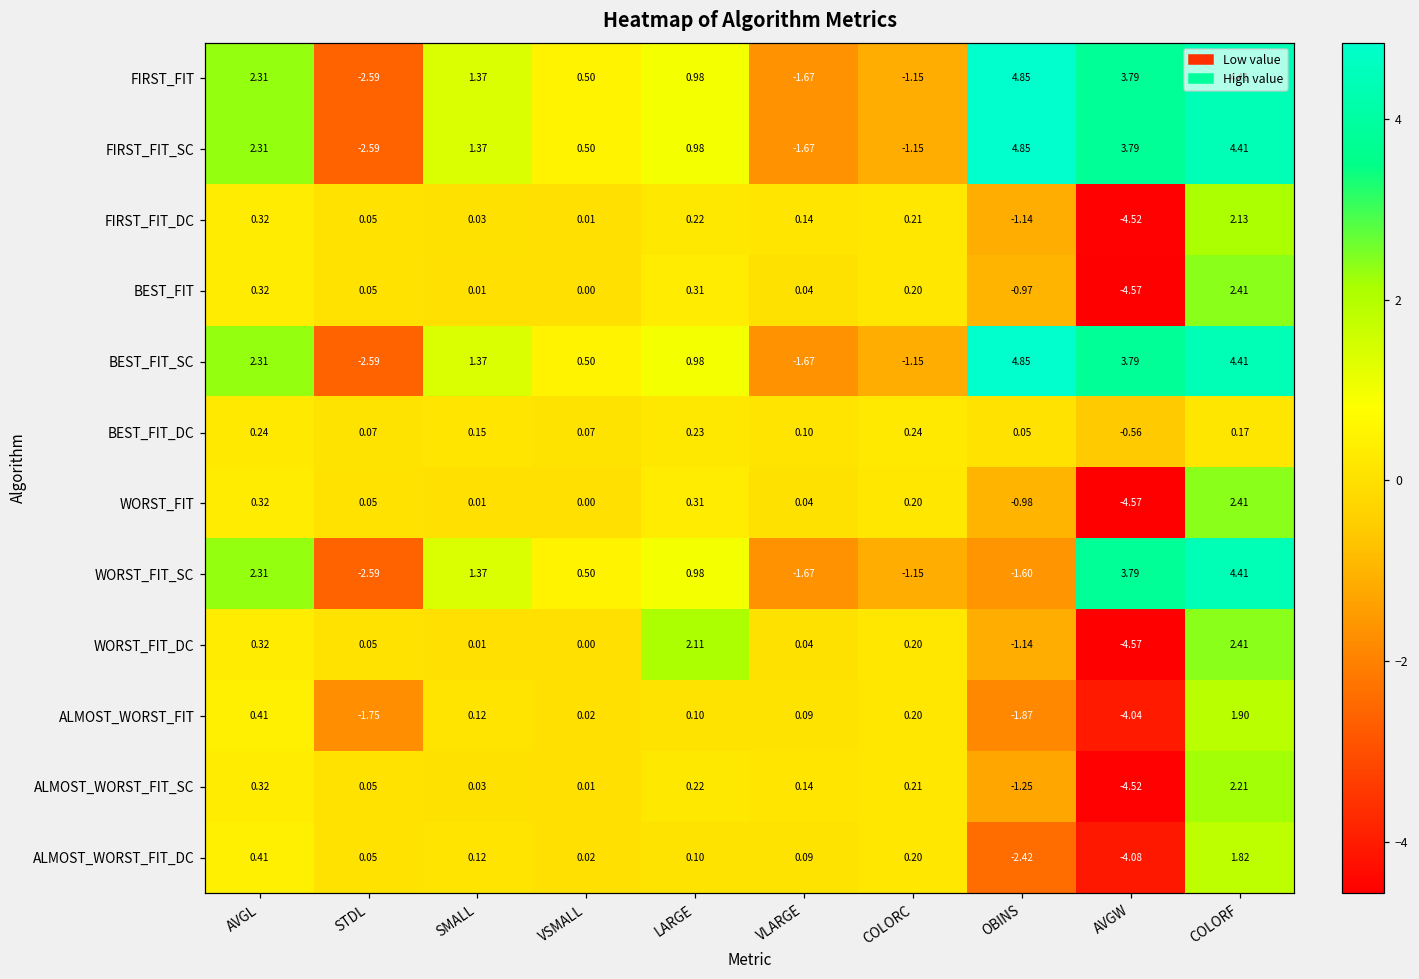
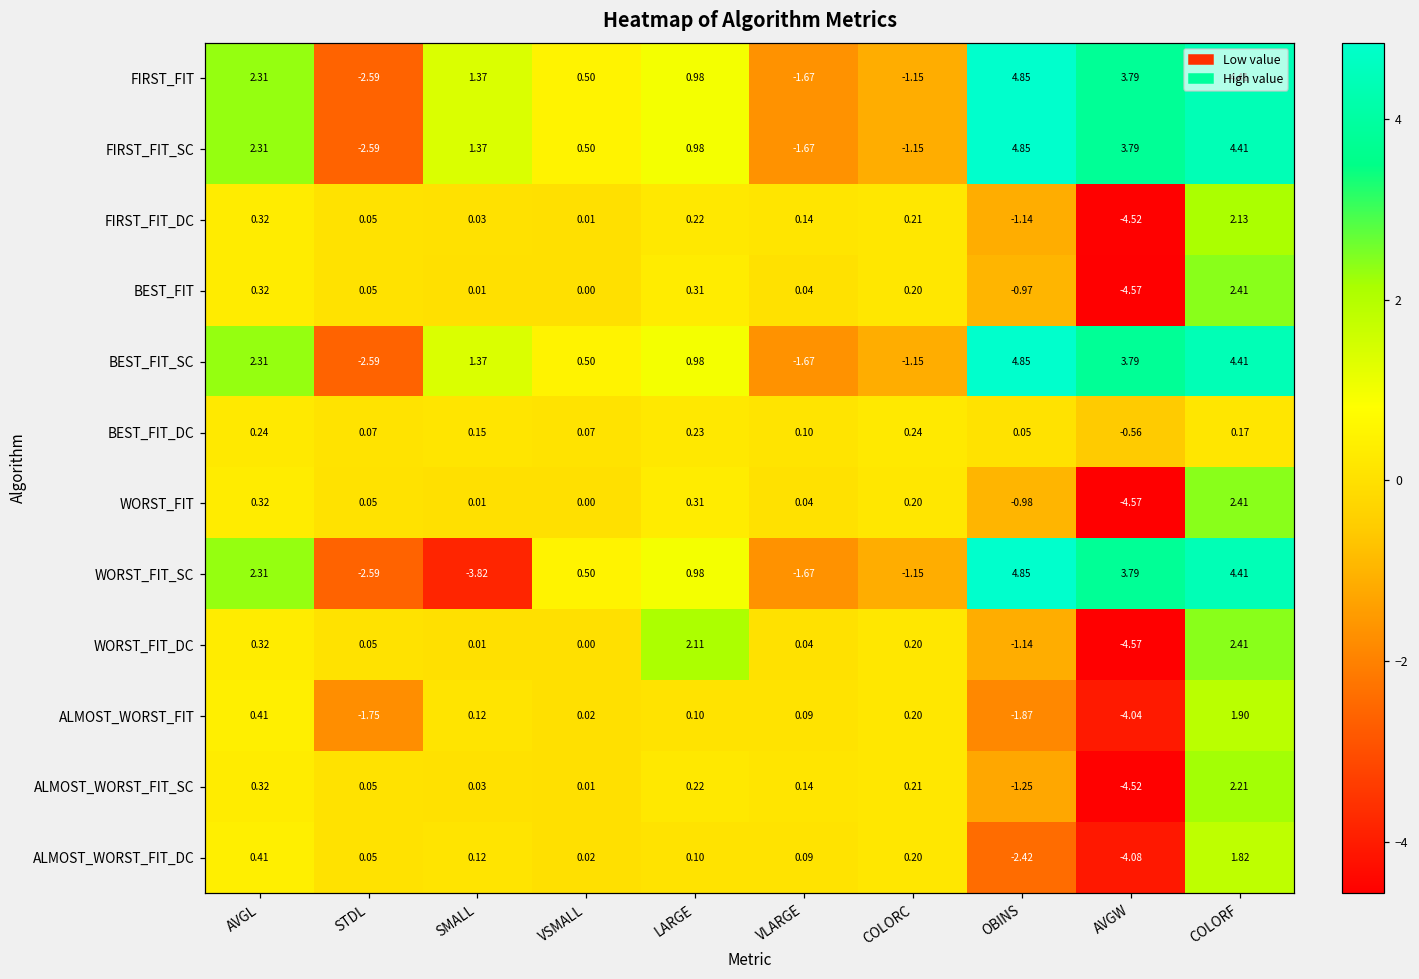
  {
    "FIRST_FIT": {
      "AVGL": 2.31,
      "STDL": -2.59,
      "SMALL": 1.37,
      "VSMALL": 0.50,
      "LARGE": 0.98,
      "VLARGE": -1.67,
      "COLORC": -1.15,
      "OBINS": 4.85,
      "AVGW": 3.79
    },
    "FIRST_FIT_SC": {
      "AVGL": 2.31,
      "STDL": -2.59,
      "SMALL": 1.37,
      "VSMALL": 0.50,
      "LARGE": 0.98,
      "VLARGE": -1.67,
      "COLORC": -1.15,
      "OBINS": 4.85,
      "AVGW": 3.79,
      "COLORF": 4.41
    },
    "FIRST_FIT_DC": {
      "AVGL": 0.32,
      "STDL": 0.05,
      "SMALL": 0.03,
      "VSMALL": 0.01,
      "LARGE": 0.22,
      "VLARGE": 0.14,
      "COLORC": 0.21,
      "OBINS": -1.14,
      "AVGW": -4.52,
      "COLORF": 2.13
    },
    "BEST_FIT": {
      "AVGL": 0.32,
      "STDL": 0.05,
      "SMALL": 0.01,
      "VSMALL": 0.00,
      "LARGE": 0.31,
      "VLARGE": 0.04,
      "COLORC": 0.20,
      "OBINS": -0.97,
      "AVGW": -4.57,
      "COLORF": 2.41
    },
    "BEST_FIT_SC": {
      "AVGL": 2.31,
      "STDL": -2.59,
      "SMALL": 1.37,
      "VSMALL": 0.50,
      "LARGE": 0.98,
      "VLARGE": -1.67,
      "COLORC": -1.15,
      "OBINS": 4.85,
      "AVGW": 3.79,
      "COLORF": 4.41
    },
    "BEST_FIT_DC": {
      "AVGL": 0.24,
      "STDL": 0.07,
      "SMALL": 0.15,
      "VSMALL": 0.07,
      "LARGE": 0.23,
      "VLARGE": 0.10,
      "COLORC": 0.24,
      "OBINS": 0.05,
      "AVGW": -0.56,
      "COLORF": 0.17
    },
    "WORST_FIT": {
      "AVGL": 0.32,
      "STDL": 0.05,
      "SMALL": 0.01,
      "VSMALL": 0.00,
      "LARGE": 0.31,
      "VLARGE": 0.04,
      "COLORC": 0.20,
      "OBINS": -0.98,
      "AVGW": -4.57,
      "COLORF": 2.41
    },
    "WORST_FIT_SC": {
      "AVGL": 2.31,
      "STDL": -2.59,
-     "SMALL": 1.37,
+     "SMALL": -3.82,
      "VSMALL": 0.50,
      "LARGE": 0.98,
      "VLARGE": -1.67,
      "COLORC": -1.15,
-     "OBINS": -1.60,
+     "OBINS": 4.85,
      "AVGW": 3.79,
      "COLORF": 4.41
    },
    "WORST_FIT_DC": {
      "AVGL": 0.32,
      "STDL": 0.05,
      "SMALL": 0.01,
      "VSMALL": 0.00,
      "LARGE": 2.11,
      "VLARGE": 0.04,
      "COLORC": 0.20,
      "OBINS": -1.14,
      "AVGW": -4.57,
      "COLORF": 2.41
    },
    "ALMOST_WORST_FIT": {
      "AVGL": 0.41,
      "STDL": -1.75,
      "SMALL": 0.12,
      "VSMALL": 0.02,
      "LARGE": 0.10,
      "VLARGE": 0.09,
      "COLORC": 0.20,
      "OBINS": -1.87,
      "AVGW": -4.04,
      "COLORF": 1.90
    },
    "ALMOST_WORST_FIT_SC": {
      "AVGL": 0.32,
      "STDL": 0.05,
      "SMALL": 0.03,
      "VSMALL": 0.01,
      "LARGE": 0.22,
      "VLARGE": 0.14,
      "COLORC": 0.21,
      "OBINS": -1.25,
      "AVGW": -4.52,
      "COLORF": 2.21
    },
    "ALMOST_WORST_FIT_DC": {
      "AVGL": 0.41,
      "STDL": 0.05,
      "SMALL": 0.12,
      "VSMALL": 0.02,
      "LARGE": 0.10,
      "VLARGE": 0.09,
      "COLORC": 0.20,
      "OBINS": -2.42,
      "AVGW": -4.08,
      "COLORF": 1.82
    }
  }
